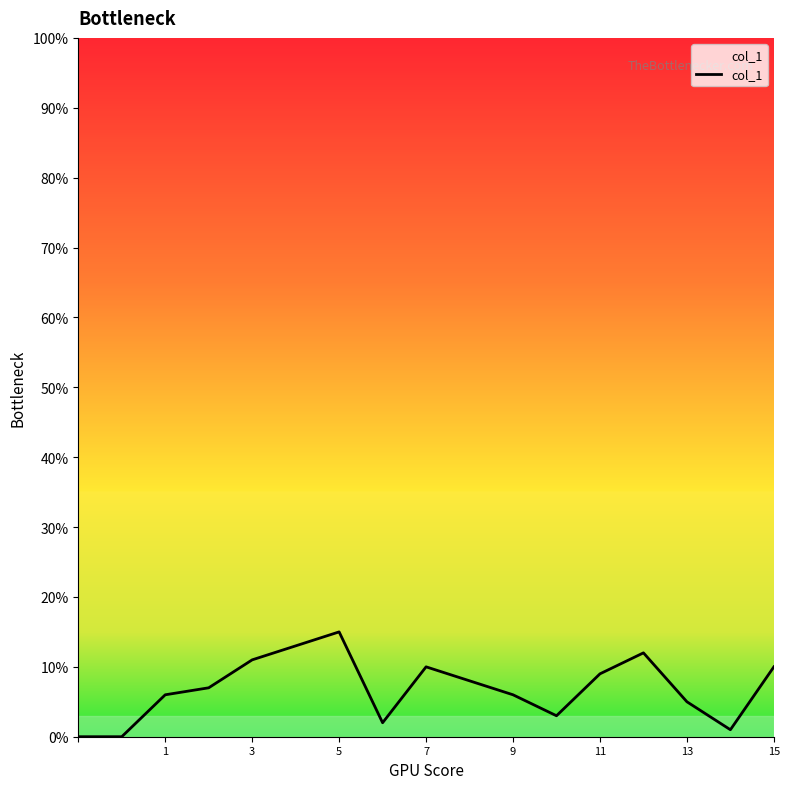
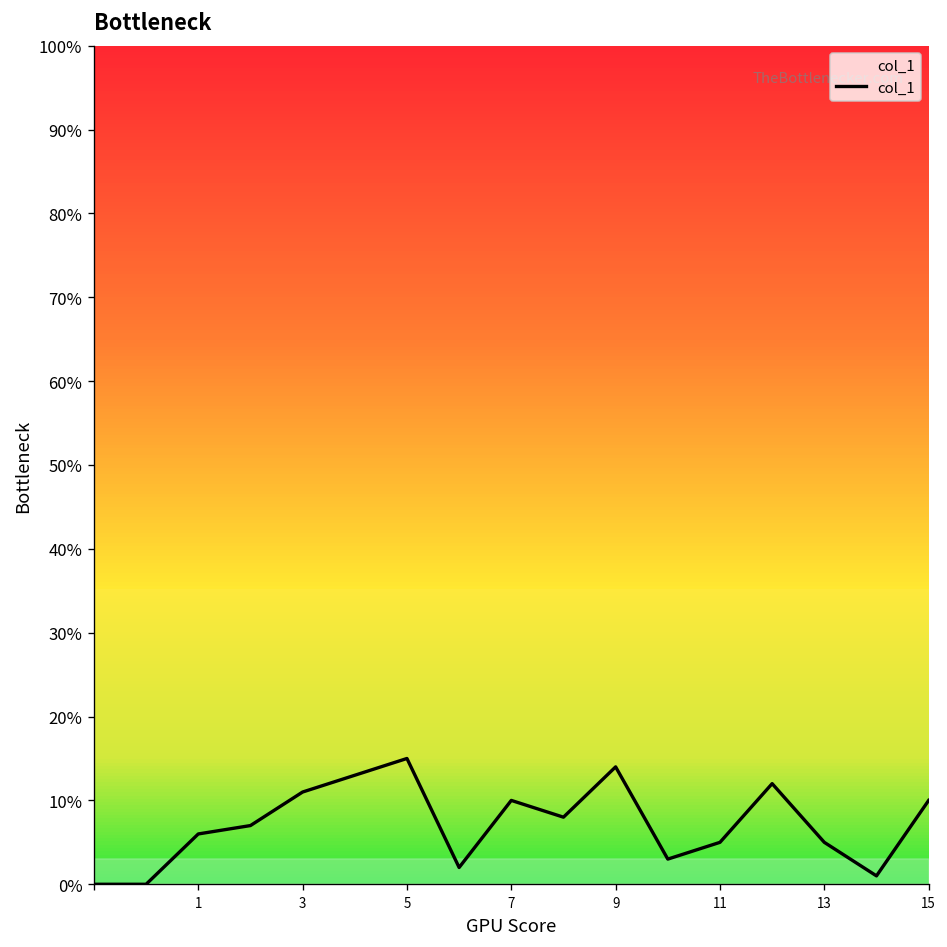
  {
    "1": "6%",
    "3": "11%",
    "5": "15%",
    "7": "10%",
-   "9": "6%",
-   "11": "9%",
+   "9": "14%",
+   "11": "5%",
    "13": "5%",
    "15": "10%"
  }
